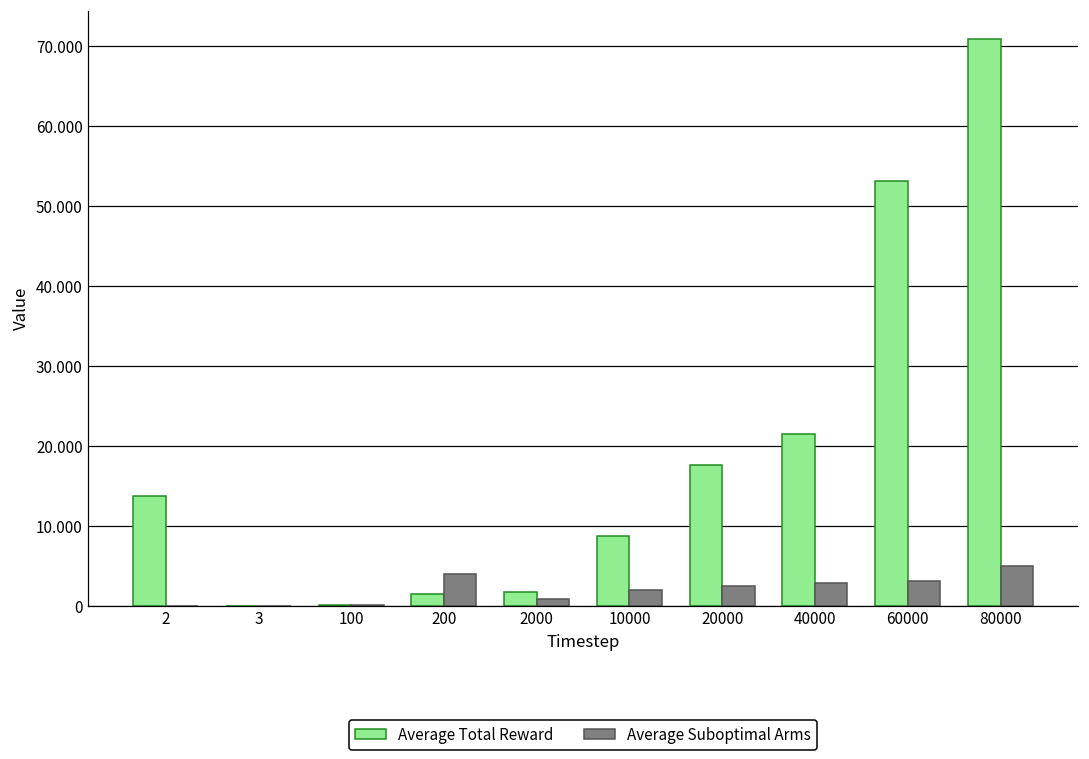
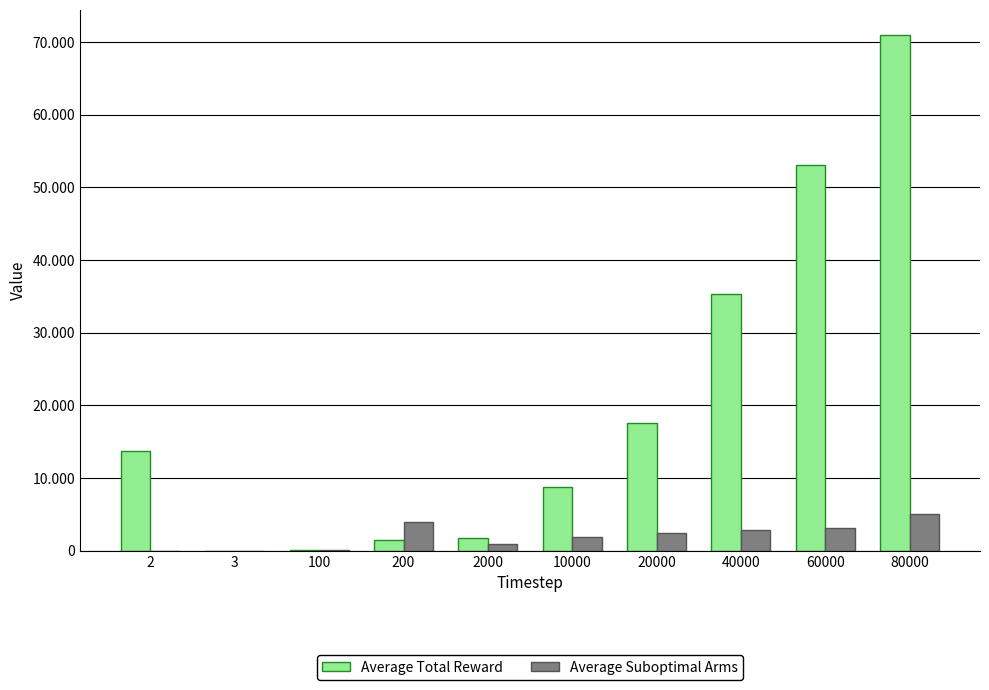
  {
    "Average Total Reward": {
      "2": 14,
      "200": 1,
      "2000": 2,
      "10000": 9,
      "20000": 18,
-     "40000": 22,
+     "40000": 35,
      "60000": 53,
      "80000": 71
    },
    "Average Suboptimal Arms": {
      "200": 4,
      "2000": 1,
      "10000": 2,
      "20000": 2,
      "40000": 3,
      "60000": 3,
      "80000": 5
    }
  }
